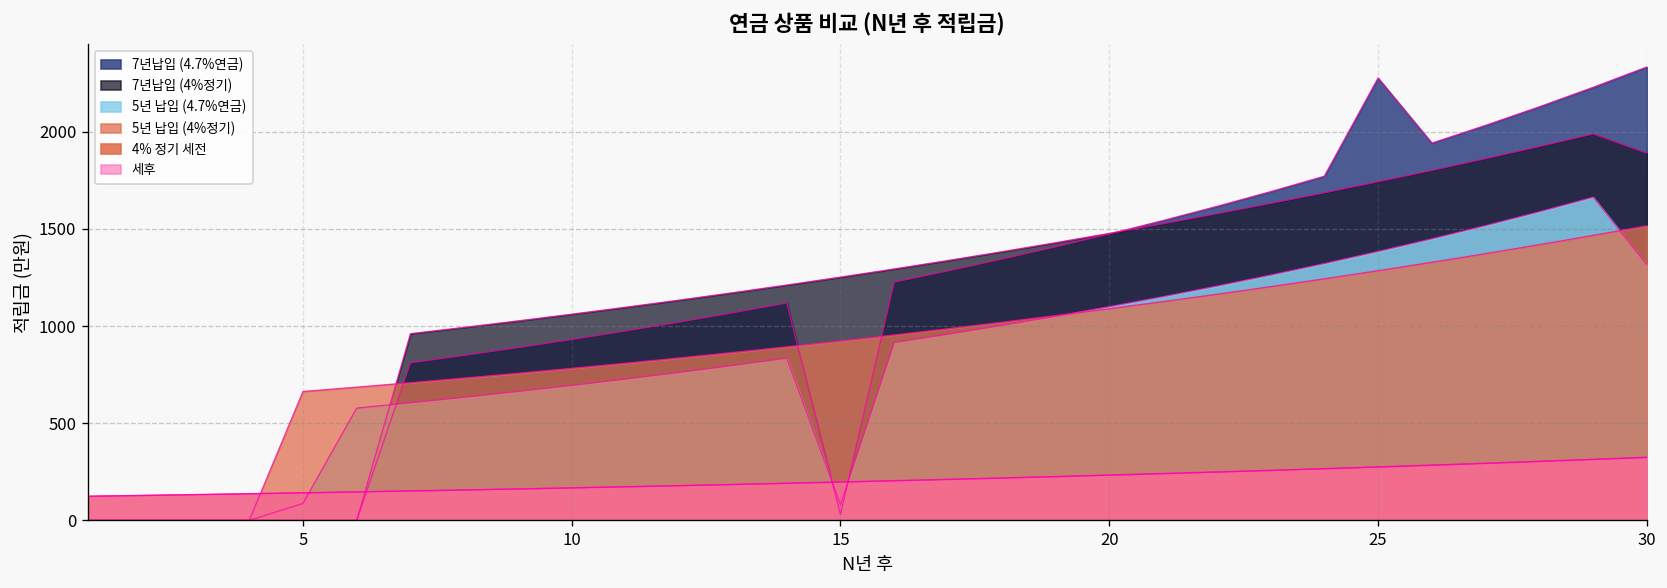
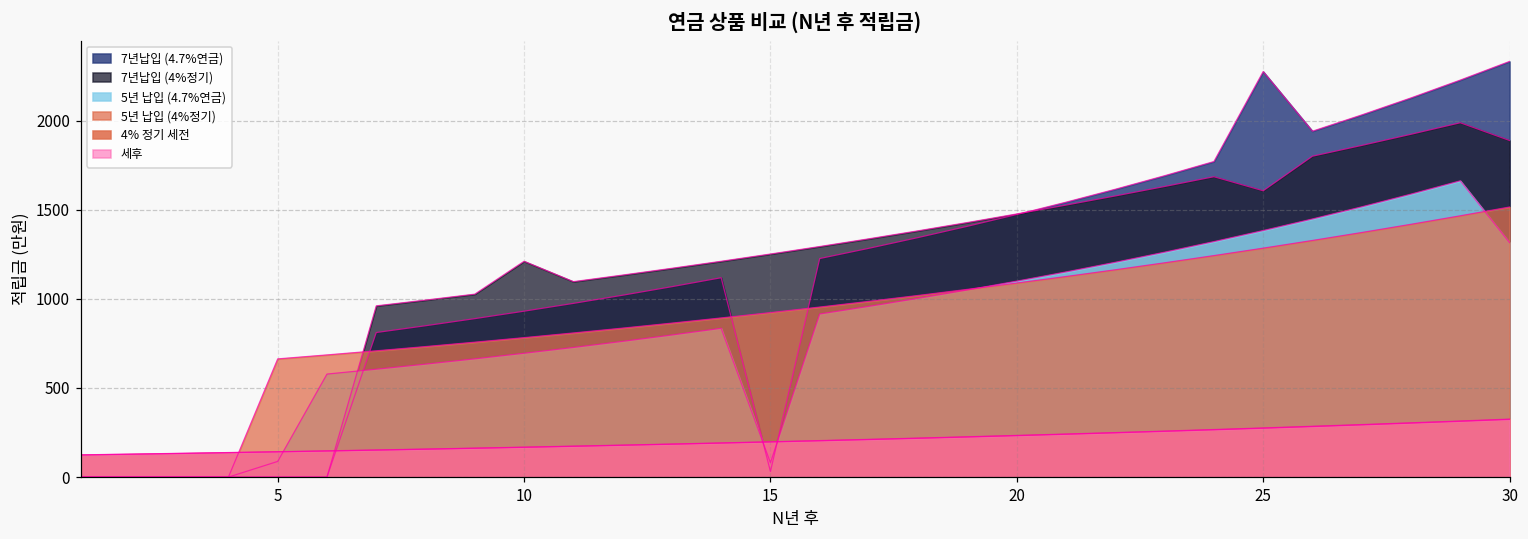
  {
    "7년납입 (4.7%연금)": {
      "10": 930,
      "15": 30,
      "25": 2280,
      "30": 2330
    },
    "7년납입 (4%정기)": {
-     "10": 1060,
+     "10": 1210,
      "15": 1250,
-     "25": 1740,
+     "25": 1610,
      "30": 1890
    },
    "5년 납입 (4.7%연금)": {
      "5": 90,
      "10": 690,
      "15": 80,
      "25": 1380,
      "30": 1320
    }
  }
